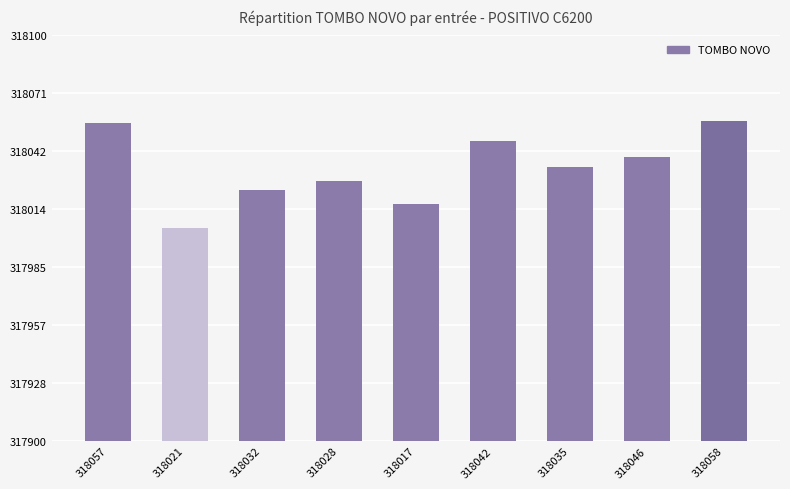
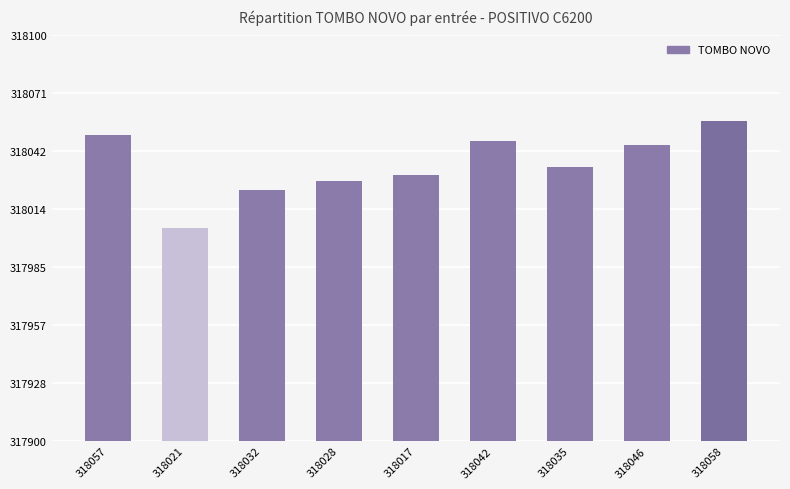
  {
-   "318057": 318057,
+   "318057": 318051,
    "318021": 318005,
    "318032": 318024,
    "318028": 318028,
-   "318017": 318017,
+   "318017": 318031,
    "318042": 318048,
    "318035": 318035,
-   "318046": 318040,
+   "318046": 318046,
    "318058": 318058
  }
